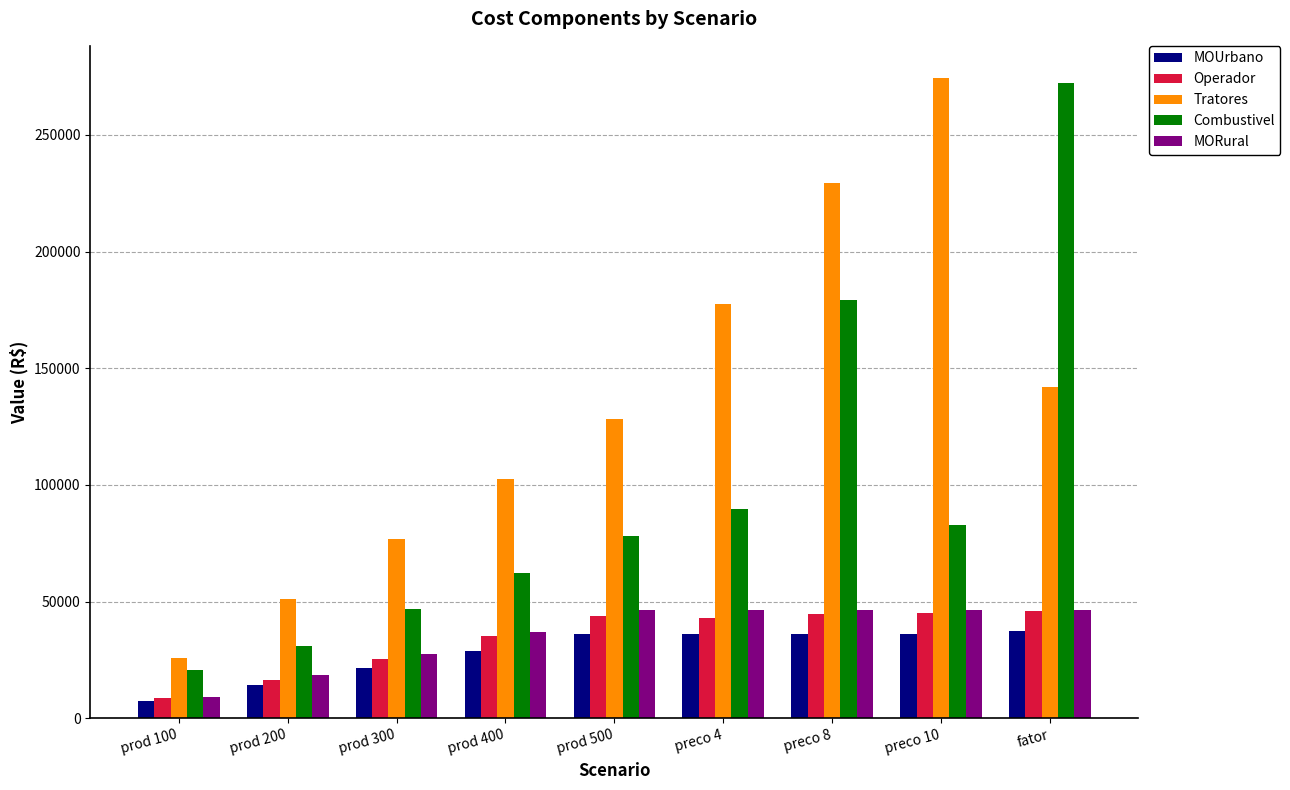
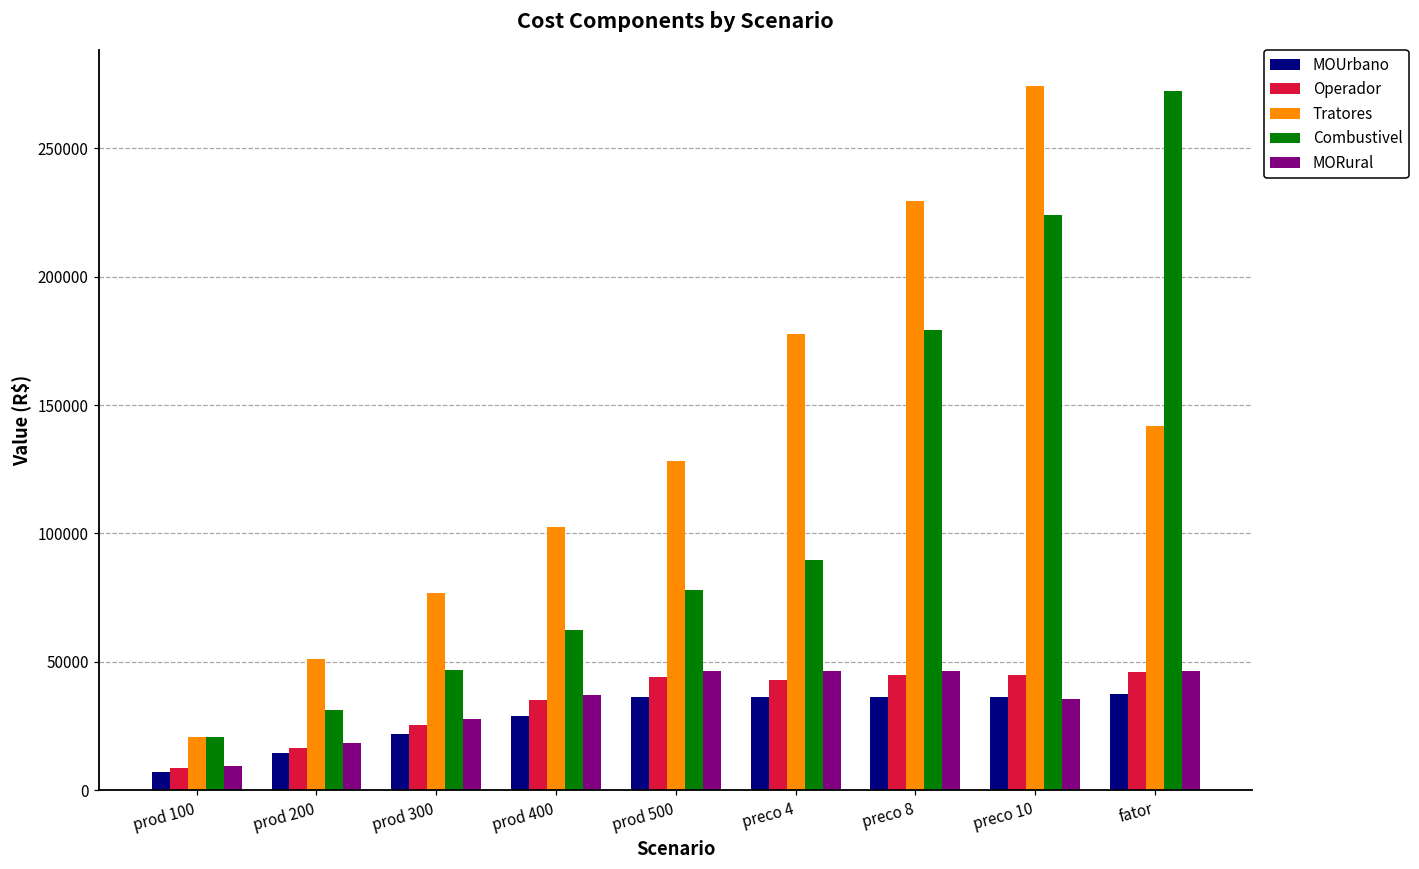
  {
    "MOUrbano": {
      "prod 100": 7000,
      "prod 200": 14000,
      "prod 300": 22000,
      "prod 400": 29000,
      "prod 500": 36000,
      "preco 4": 36000,
      "preco 8": 36000,
      "preco 10": 36000,
      "fator": 38000
    },
    "Operador": {
      "prod 100": 9000,
      "prod 200": 17000,
      "prod 300": 25000,
      "prod 400": 35000,
      "prod 500": 44000,
      "preco 4": 43000,
      "preco 8": 45000,
      "preco 10": 45000,
      "fator": 46000
    },
    "Tratores": {
-     "prod 100": 26000,
+     "prod 100": 21000,
      "prod 200": 51000,
      "prod 300": 77000,
      "prod 400": 103000,
      "prod 500": 128000,
      "preco 4": 178000,
      "preco 8": 230000,
      "preco 10": 274000,
      "fator": 142000
    },
    "Combustivel": {
      "prod 100": 21000,
      "prod 200": 31000,
      "prod 300": 47000,
      "prod 400": 62000,
      "prod 500": 78000,
      "preco 4": 90000,
      "preco 8": 179000,
-     "preco 10": 83000,
+     "preco 10": 224000,
      "fator": 272000
    },
    "MORural": {
      "prod 100": 9000,
      "prod 200": 19000,
      "prod 300": 28000,
      "prod 400": 37000,
      "prod 500": 46000,
      "preco 4": 46000,
      "preco 8": 46000,
-     "preco 10": 46000,
+     "preco 10": 35000,
      "fator": 46000
    }
  }
